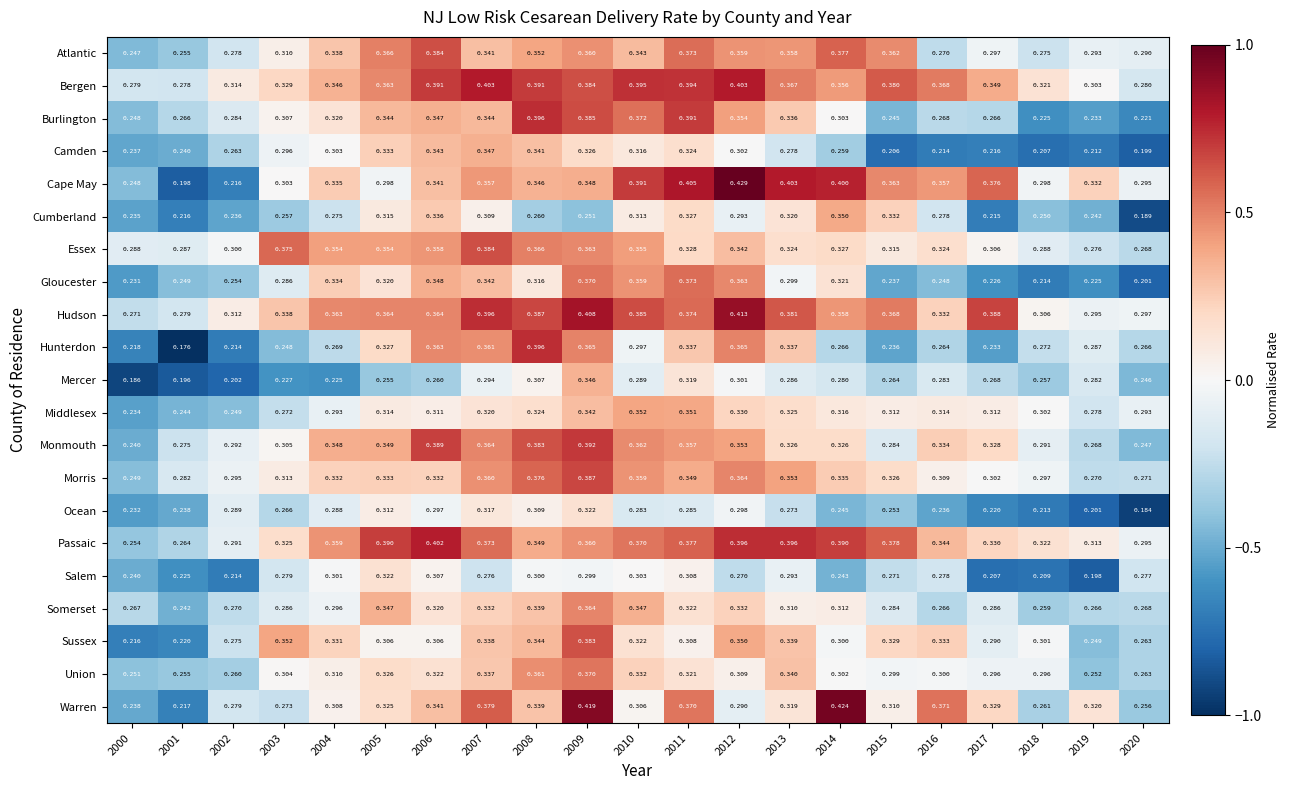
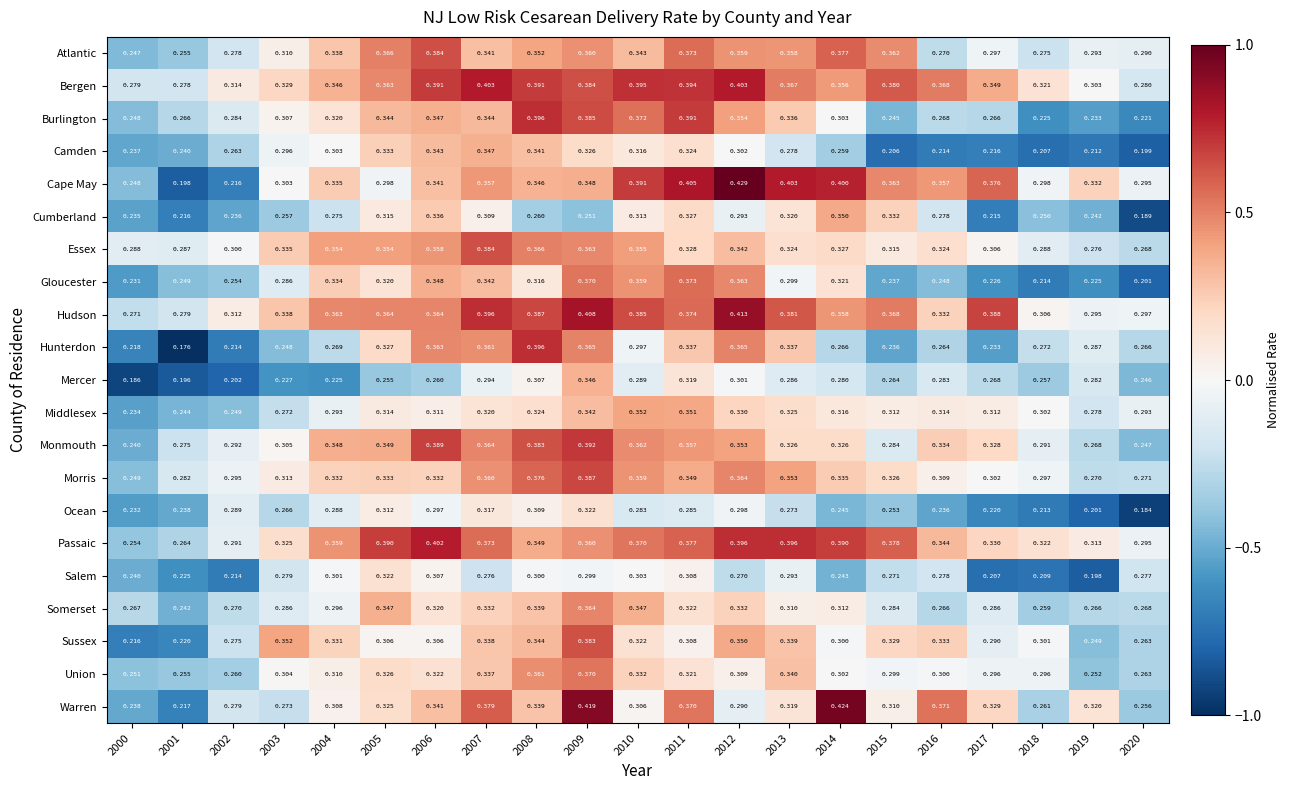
  {
    "Essex": {
      "2000": 0.288,
      "2001": 0.287,
      "2002": 0.300,
-     "2003": 0.375,
+     "2003": 0.335,
      "2004": 0.354,
      "2005": 0.354,
      "2006": 0.358,
      "2007": 0.384,
      "2008": 0.366,
      "2009": 0.363,
      "2010": 0.355,
      "2011": 0.328,
      "2012": 0.342,
      "2013": 0.324,
      "2014": 0.327,
      "2015": 0.315,
      "2016": 0.324,
      "2017": 0.306,
      "2018": 0.288,
      "2019": 0.276,
      "2020": 0.268
    }
  }
